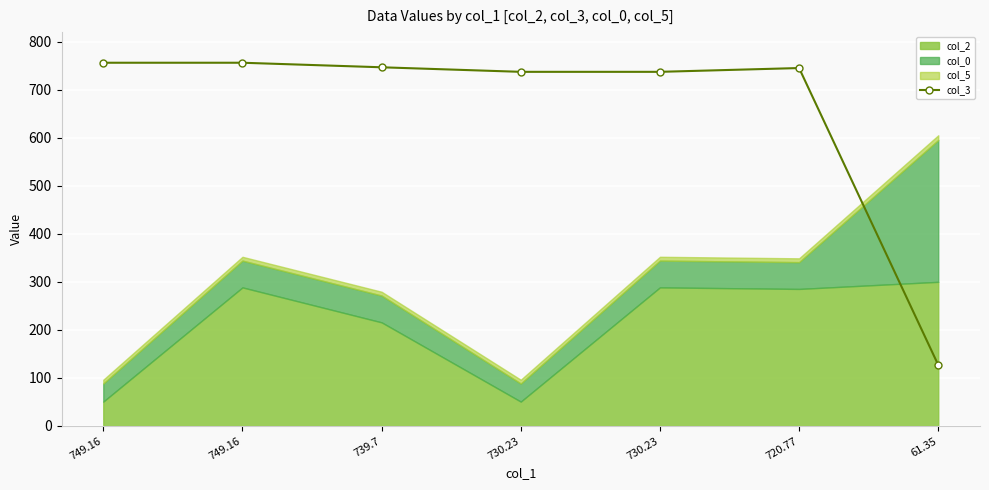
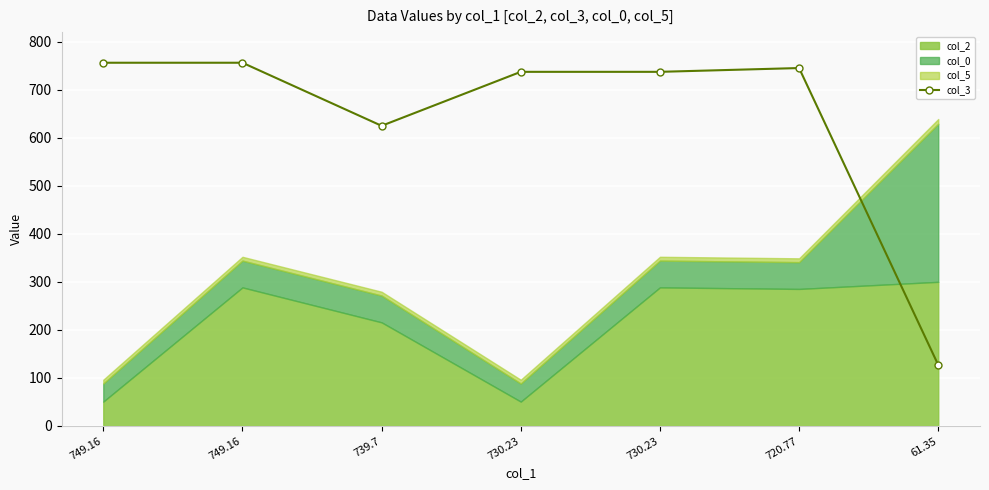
  {
    "col_3": {
-     "739.7": 750,
+     "739.7": 620,
      "720.77": 750,
      "61.35": 130
    },
    "col_0": {
      "739.7": 60,
      "720.77": 60,
-     "61.35": 300
+     "61.35": 330
    }
  }
